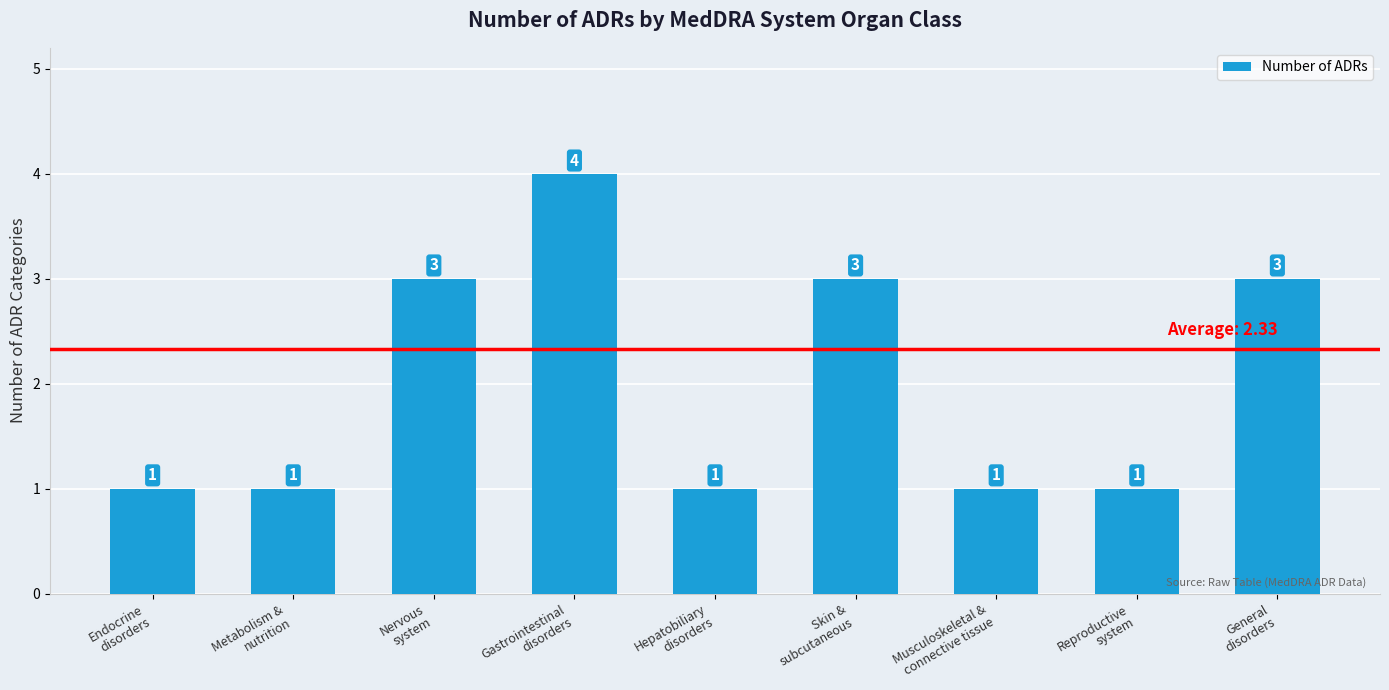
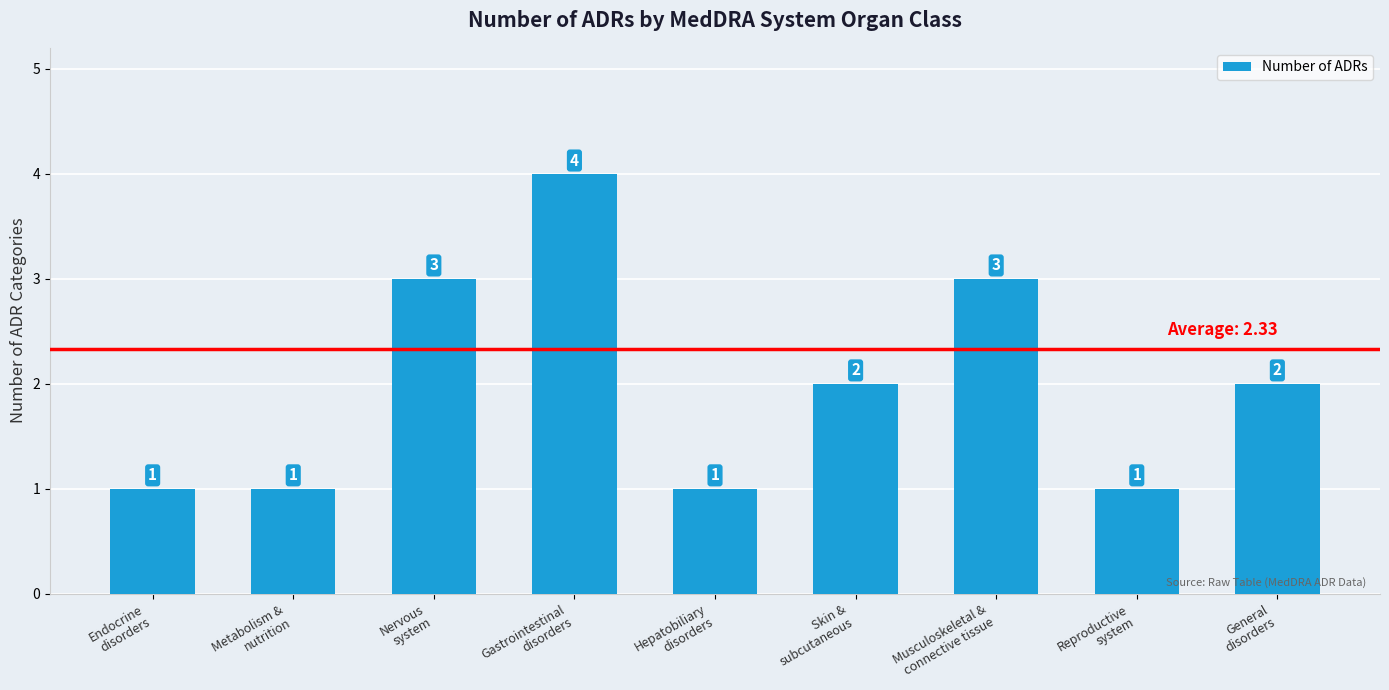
  {
-   "Skin & subcutaneous": 3,
-   "Musculoskeletal & connective tissue": 1,
-   "General disorders": 3
+   "Skin & subcutaneous": 2,
+   "Musculoskeletal & connective tissue": 3,
+   "General disorders": 2
  }
